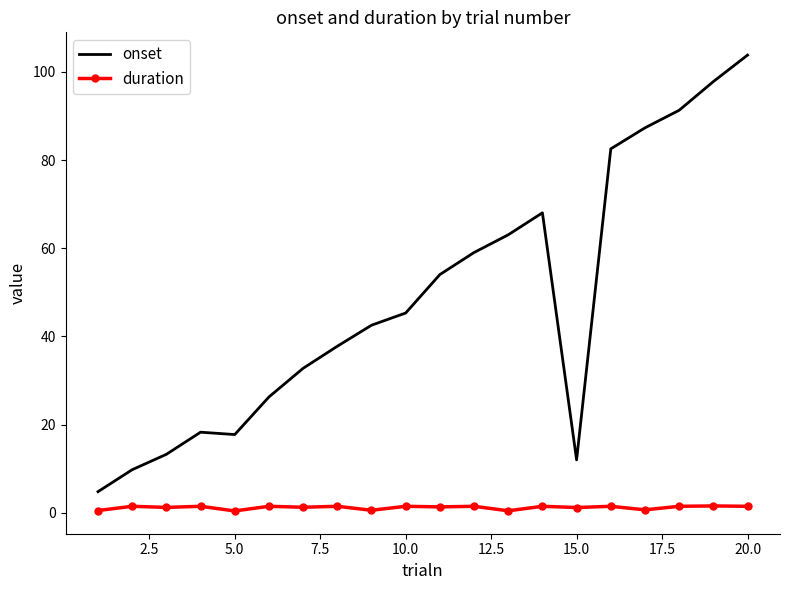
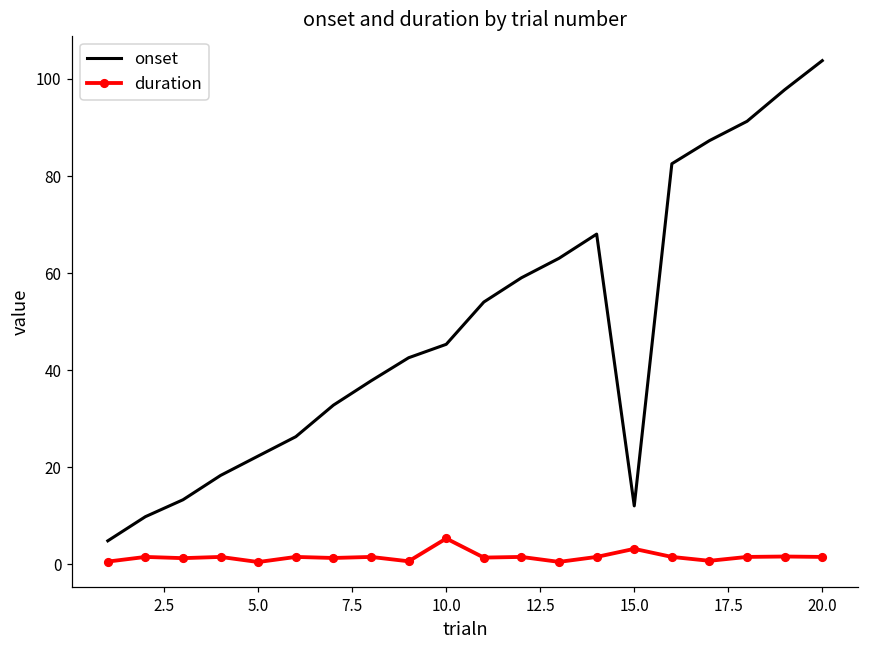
  {
    "onset": {
-     "5.0": 18,
+     "5.0": 22,
      "10.0": 45,
      "15.0": 12,
      "20.0": 104
    },
    "duration": {
      "5.0": 0,
-     "10.0": 2,
-     "15.0": 1,
+     "10.0": 5,
+     "15.0": 3,
      "20.0": 2
    }
  }
